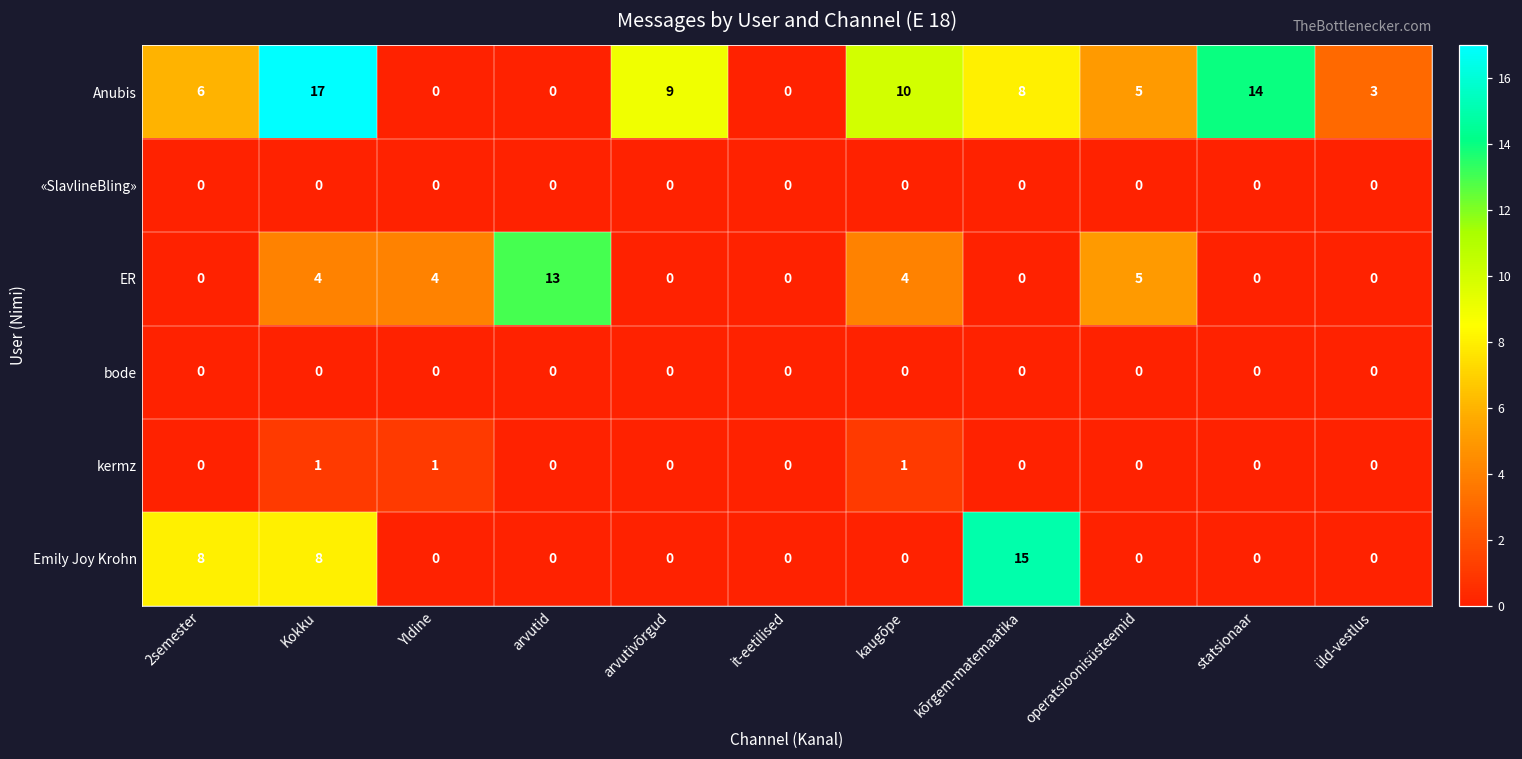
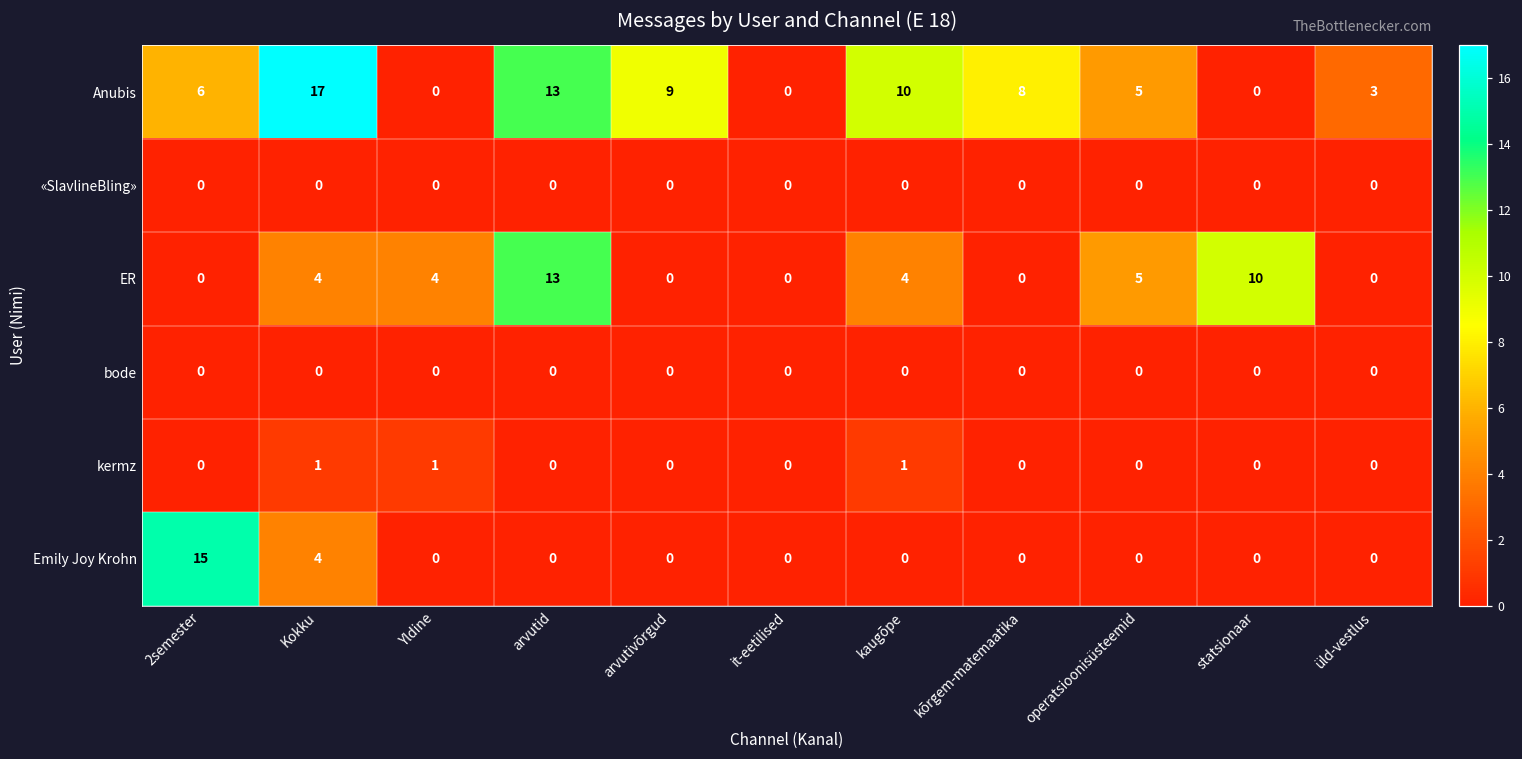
  {
    "Anubis": {
      "2semester": 6,
      "Kokku": 17,
      "Yldine": 0,
-     "arvutid": 0,
+     "arvutid": 13,
      "arvutivõrgud": 9,
      "it-eetilised": 0,
      "kaugõpe": 10,
      "kõrgem-matemaatika": 8,
      "operatsioonisüsteemid": 5,
-     "statsionaar": 14,
+     "statsionaar": 0,
      "üld-vestlus": 3
    },
    "«SlavlineBling»": {
      "2semester": 0,
      "Kokku": 0,
      "Yldine": 0,
      "arvutid": 0,
      "arvutivõrgud": 0,
      "it-eetilised": 0,
      "kaugõpe": 0,
      "kõrgem-matemaatika": 0,
      "operatsioonisüsteemid": 0,
      "statsionaar": 0,
      "üld-vestlus": 0
    },
    "ER": {
      "2semester": 0,
      "Kokku": 4,
      "Yldine": 4,
      "arvutid": 13,
      "arvutivõrgud": 0,
      "it-eetilised": 0,
      "kaugõpe": 4,
      "kõrgem-matemaatika": 0,
      "operatsioonisüsteemid": 5,
-     "statsionaar": 0,
+     "statsionaar": 10,
      "üld-vestlus": 0
    },
    "bode": {
      "2semester": 0,
      "Kokku": 0,
      "Yldine": 0,
      "arvutid": 0,
      "arvutivõrgud": 0,
      "it-eetilised": 0,
      "kaugõpe": 0,
      "kõrgem-matemaatika": 0,
      "operatsioonisüsteemid": 0,
      "statsionaar": 0,
      "üld-vestlus": 0
    },
    "kermz": {
      "2semester": 0,
      "Kokku": 1,
      "Yldine": 1,
      "arvutid": 0,
      "arvutivõrgud": 0,
      "it-eetilised": 0,
      "kaugõpe": 1,
      "kõrgem-matemaatika": 0,
      "operatsioonisüsteemid": 0,
      "statsionaar": 0,
      "üld-vestlus": 0
    },
    "Emily Joy Krohn": {
-     "2semester": 8,
-     "Kokku": 8,
+     "2semester": 15,
+     "Kokku": 4,
      "Yldine": 0,
      "arvutid": 0,
      "arvutivõrgud": 0,
      "it-eetilised": 0,
      "kaugõpe": 0,
-     "kõrgem-matemaatika": 15,
+     "kõrgem-matemaatika": 0,
      "operatsioonisüsteemid": 0,
      "statsionaar": 0,
      "üld-vestlus": 0
    }
  }
